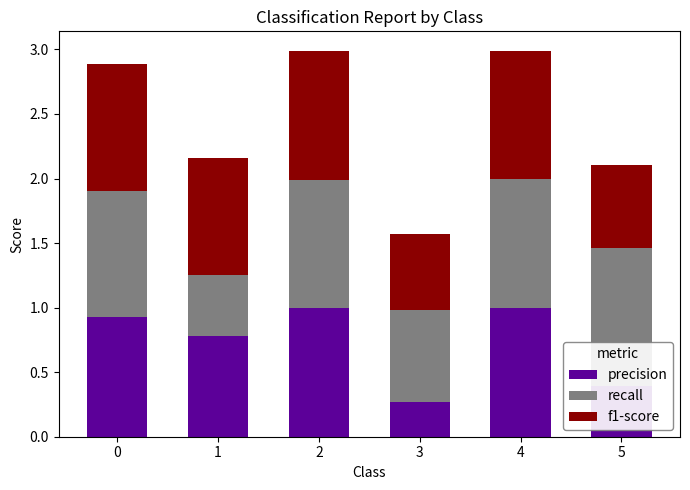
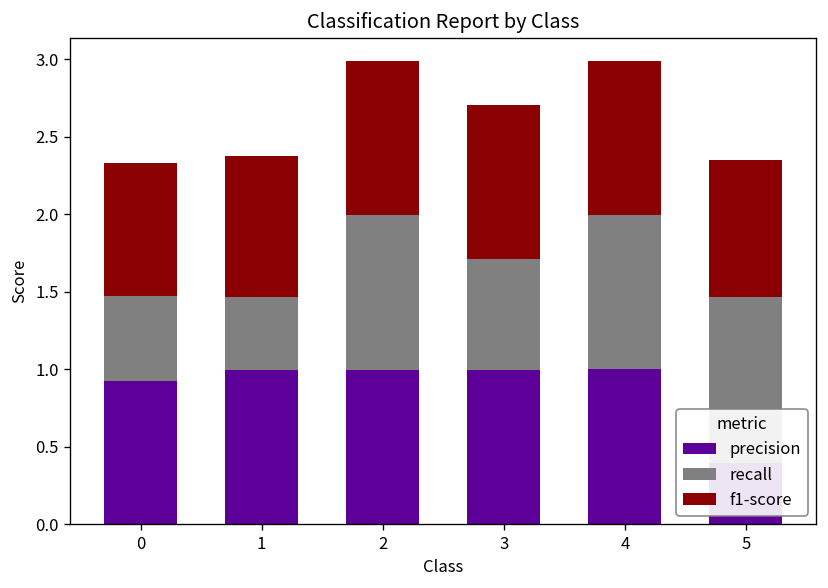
  {
    "precision": {
      "0": 0.93,
-     "1": 0.78,
+     "1": 0.99,
      "2": 1.00,
-     "3": 0.27,
+     "3": 1.00,
      "4": 1.00
    },
    "recall": {
-     "0": 0.98,
+     "0": 0.54,
      "1": 0.47,
      "2": 1.00,
      "3": 0.72,
      "4": 1.00,
      "5": 1.07
    },
    "f1-score": {
-     "0": 0.99,
+     "0": 0.86,
      "1": 0.91,
      "2": 1.00,
-     "3": 0.59,
+     "3": 0.99,
      "4": 1.00,
-     "5": 0.64
+     "5": 0.89
    }
  }
